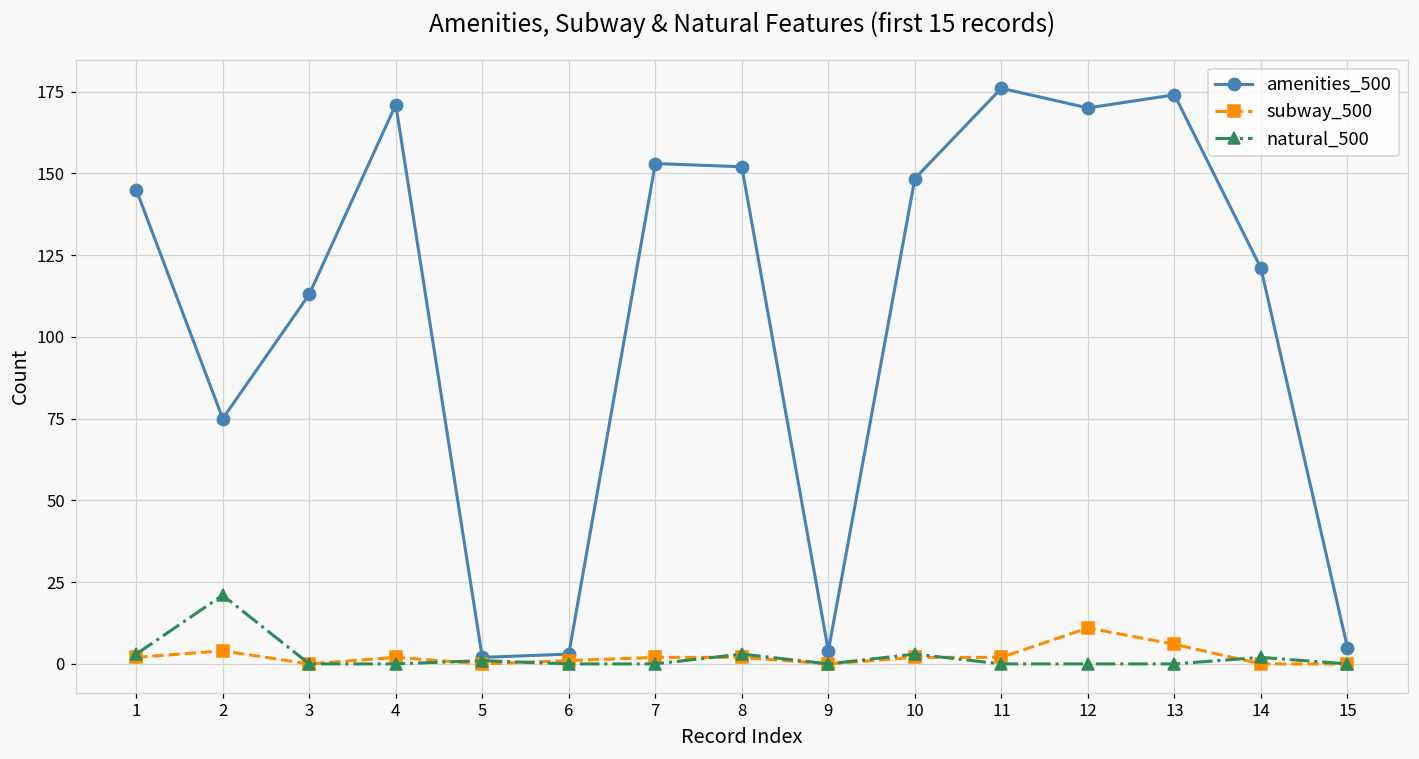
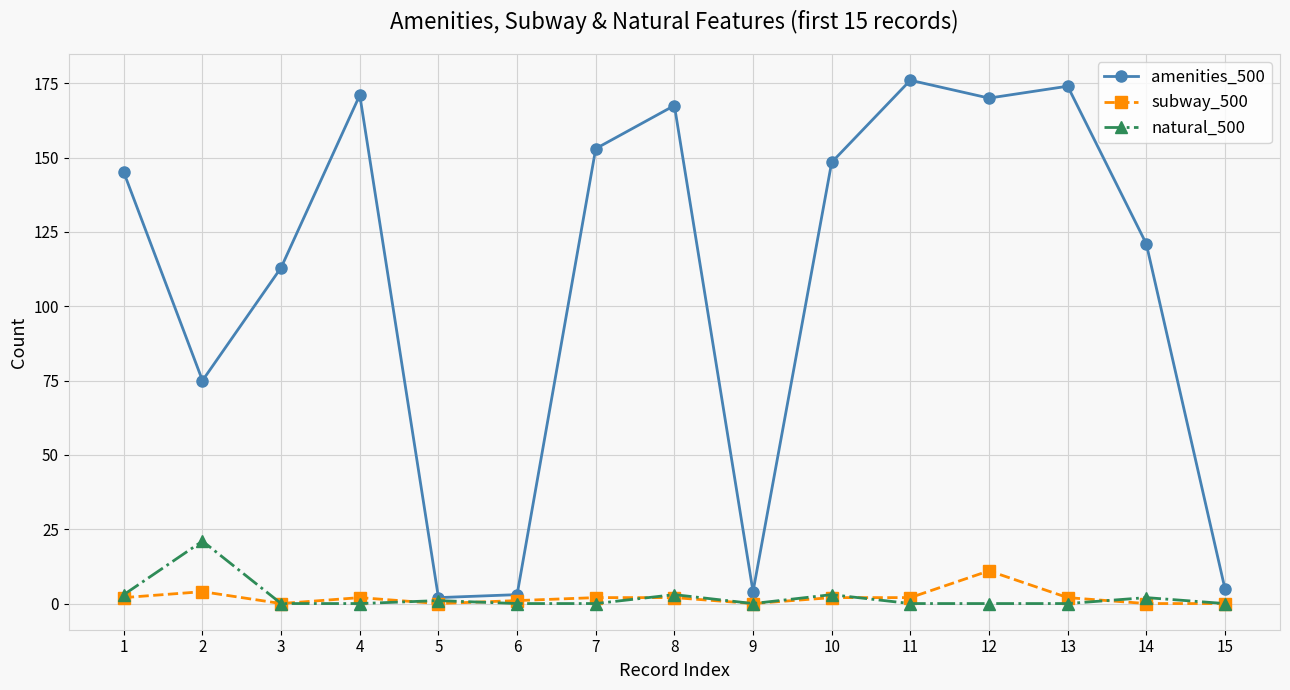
  {
    "amenities_500": {
      "1": 145,
      "2": 75,
      "3": 113,
      "4": 171,
      "5": 2,
      "6": 3,
      "7": 153,
-     "8": 152,
+     "8": 168,
      "9": 4,
      "10": 148,
      "11": 176,
      "12": 170,
      "13": 174,
      "14": 121,
      "15": 5
    },
    "subway_500": {
      "1": 2,
      "2": 4,
      "4": 2,
      "5": 0,
      "6": 1,
      "7": 2,
      "8": 2,
      "10": 2,
      "11": 2,
      "12": 11,
-     "13": 6,
+     "13": 2,
      "14": 0
    },
    "natural_500": {
      "1": 3,
      "2": 21,
      "4": 0,
      "5": 1,
      "6": 0,
      "7": 0,
      "8": 3,
      "10": 3,
      "11": 0,
      "12": 0,
      "13": 0,
      "14": 2
    }
  }
